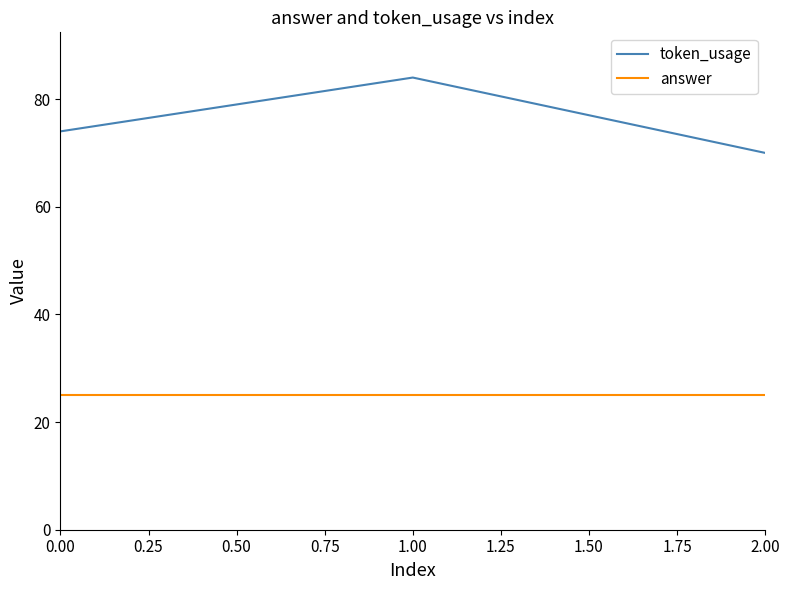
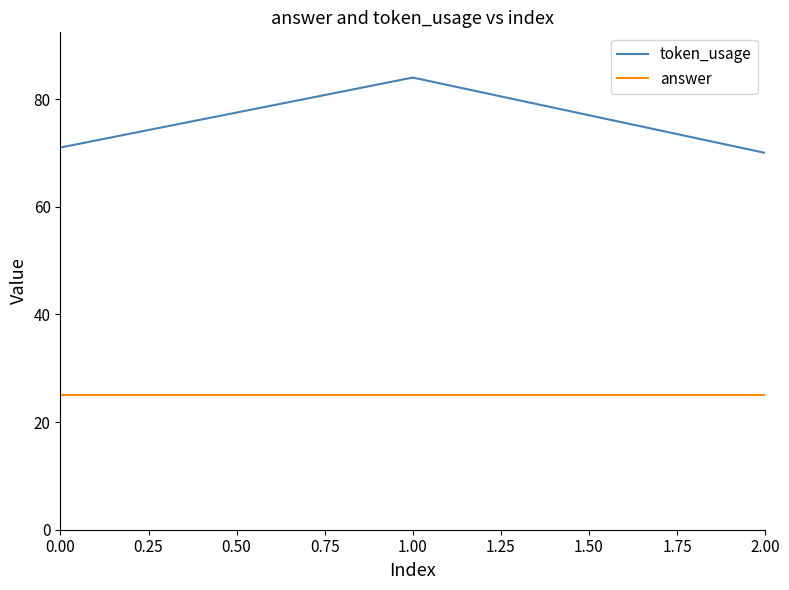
  {
    "token_usage": {
-     "0.00": 74,
+     "0.00": 71,
      "1.00": 84,
      "2.00": 70
    },
    "answer": {
      "0.00": 25,
      "1.00": 25,
      "2.00": 25
    }
  }
